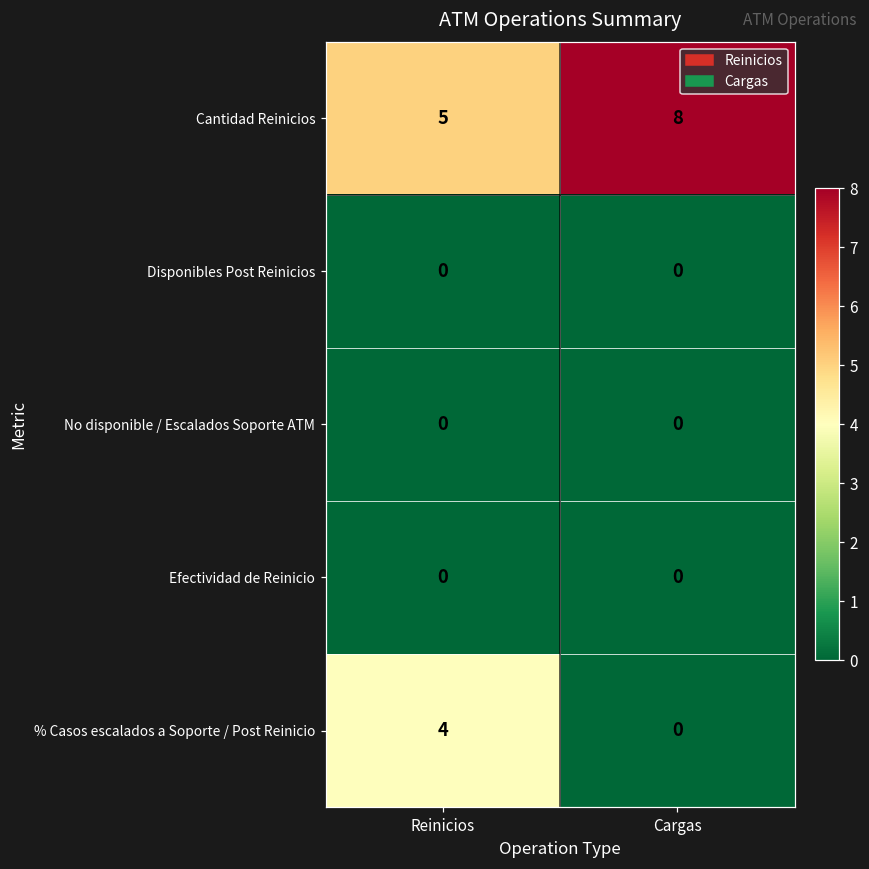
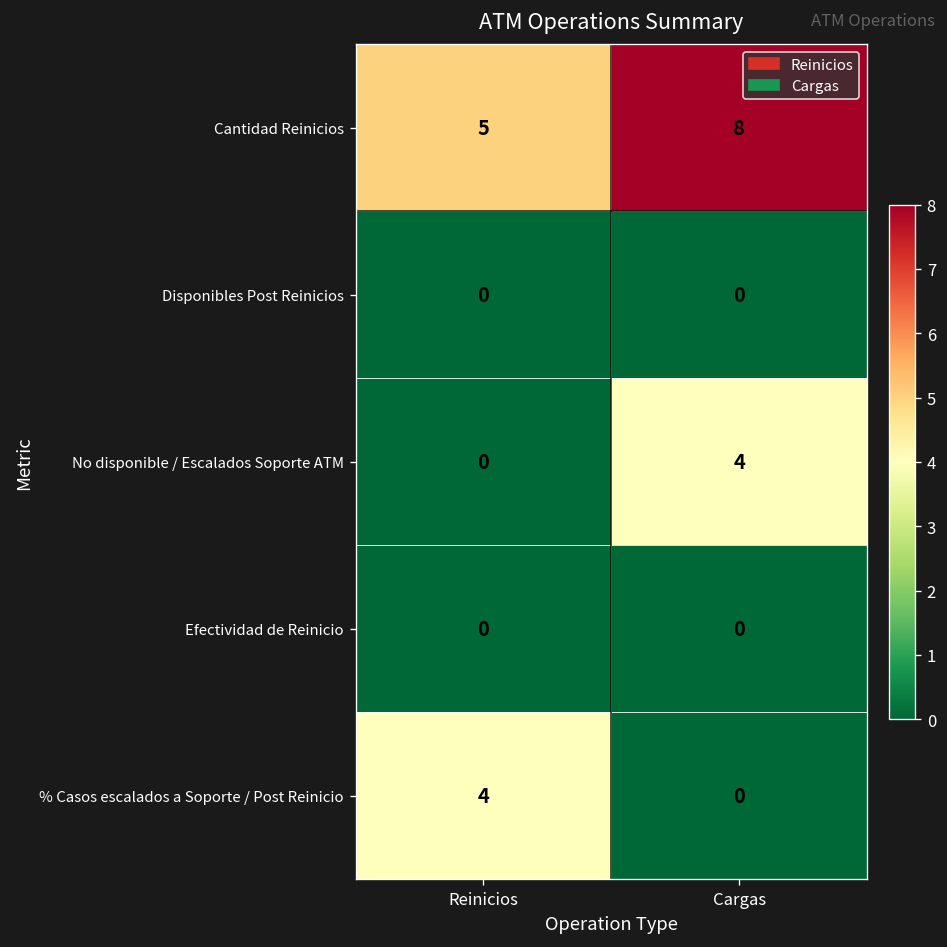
  {
    "Cantidad Reinicios": {
      "Reinicios": 5,
      "Cargas": 8
    },
    "Disponibles Post Reinicios": {
      "Reinicios": 0,
      "Cargas": 0
    },
    "No disponible / Escalados Soporte ATM": {
      "Reinicios": 0,
-     "Cargas": 0
+     "Cargas": 4
    },
    "Efectividad de Reinicio": {
      "Reinicios": 0,
      "Cargas": 0
    },
    "% Casos escalados a Soporte / Post Reinicio": {
      "Reinicios": 4,
      "Cargas": 0
    }
  }
